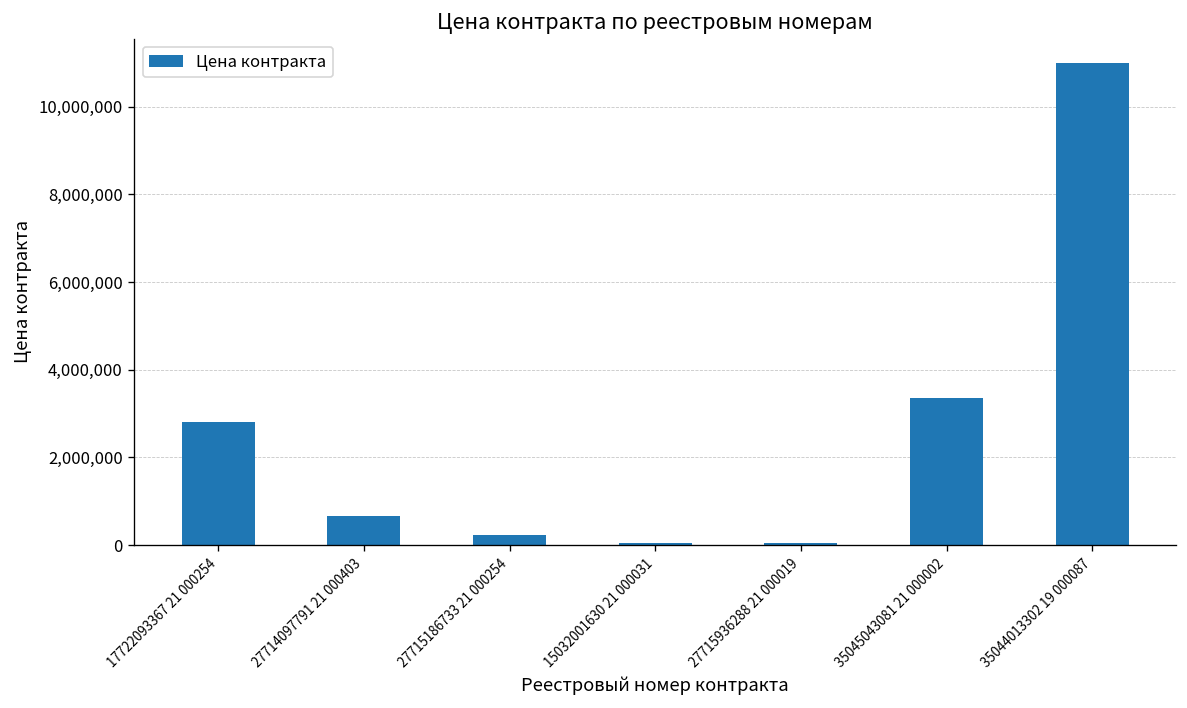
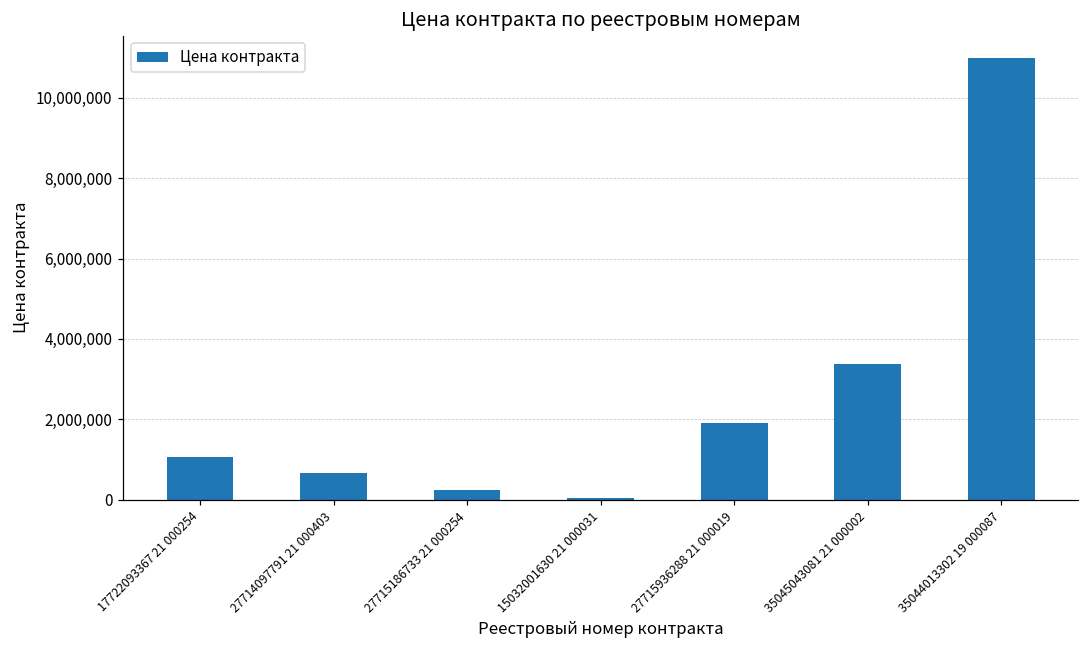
  {
-   "17722093367 21 000254": "2,800,000",
+   "17722093367 21 000254": "1,100,000",
    "27714097791 21 000403": "700,000",
    "27715186733 21 000254": "200,000",
-   "27715936288 21 000019": "0",
+   "27715936288 21 000019": "1,900,000",
    "35045043081 21 000002": "3,400,000",
    "35044013302 19 000087": "11,000,000"
  }
